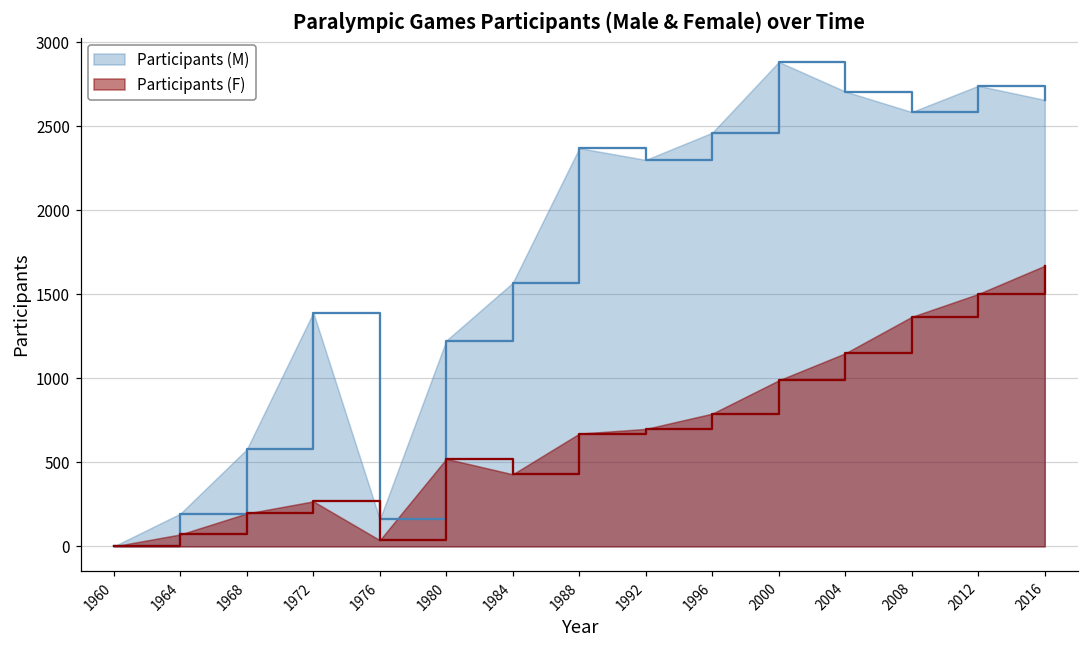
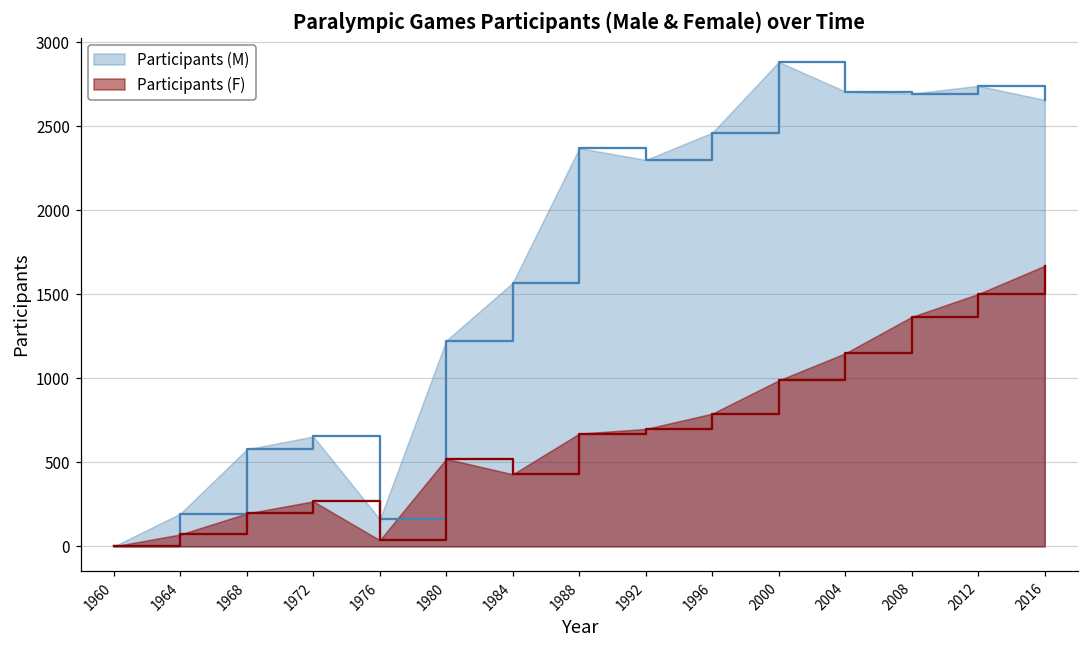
  {
    "Participants (M)": {
      "1964": 200,
      "1968": 580,
-     "1972": 1390,
+     "1972": 650,
      "1976": 160,
      "1980": 1230,
      "1984": 1570,
      "1988": 2370,
      "1992": 2300,
      "1996": 2460,
      "2000": 2880,
      "2004": 2710,
-     "2008": 2590,
+     "2008": 2690,
      "2012": 2740,
      "2016": 2660
    },
    "Participants (F)": {
      "1964": 70,
      "1968": 200,
      "1972": 270,
      "1976": 40,
      "1980": 520,
      "1984": 430,
      "1988": 670,
      "1992": 700,
      "1996": 790,
      "2000": 990,
      "2004": 1150,
      "2008": 1370,
      "2012": 1500,
      "2016": 1670
    }
  }
